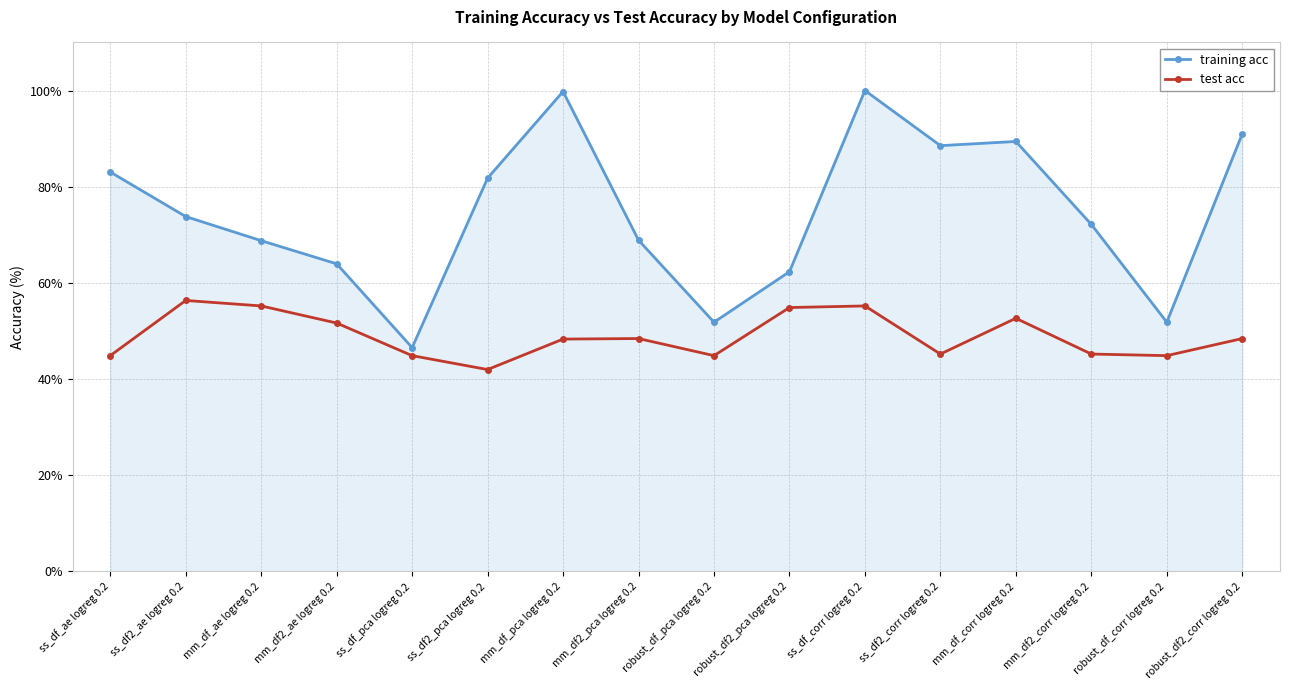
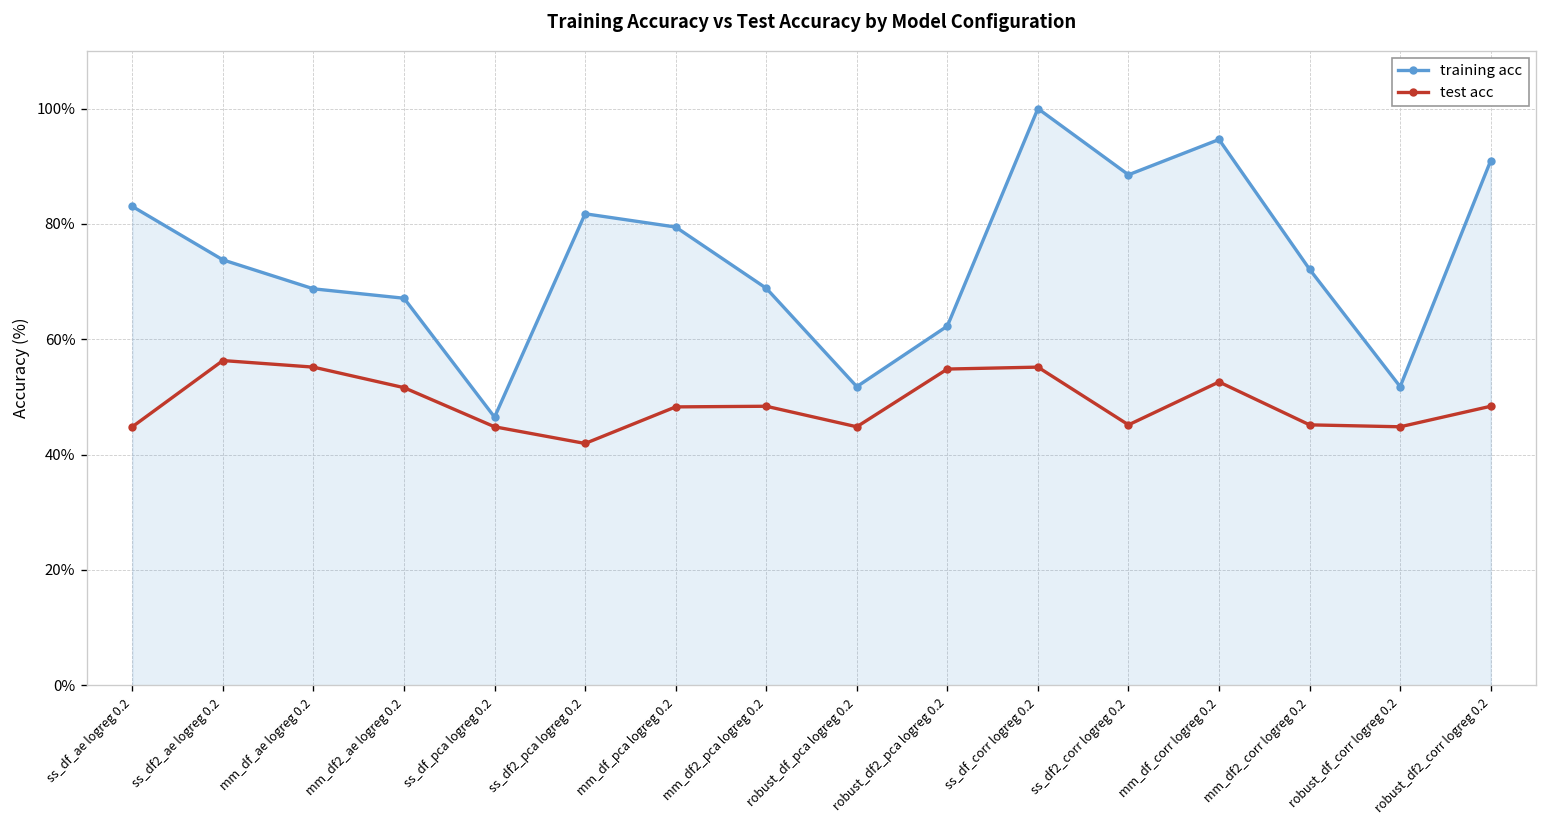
  {
    "training acc": {
      "ss_df_ae logreg 0.2": "83%",
      "ss_df2_ae logreg 0.2": "74%",
      "mm_df_ae logreg 0.2": "69%",
-     "mm_df2_ae logreg 0.2": "64%",
+     "mm_df2_ae logreg 0.2": "67%",
      "ss_df_pca logreg 0.2": "47%",
      "ss_df2_pca logreg 0.2": "82%",
-     "mm_df_pca logreg 0.2": "100%",
+     "mm_df_pca logreg 0.2": "79%",
      "mm_df2_pca logreg 0.2": "69%",
      "robust_df_pca logreg 0.2": "52%",
      "robust_df2_pca logreg 0.2": "62%",
      "ss_df_corr logreg 0.2": "100%",
      "ss_df2_corr logreg 0.2": "89%",
-     "mm_df_corr logreg 0.2": "89%",
+     "mm_df_corr logreg 0.2": "95%",
      "mm_df2_corr logreg 0.2": "72%",
      "robust_df_corr logreg 0.2": "52%",
      "robust_df2_corr logreg 0.2": "91%"
    },
    "test acc": {
      "ss_df_ae logreg 0.2": "45%",
      "ss_df2_ae logreg 0.2": "56%",
      "mm_df_ae logreg 0.2": "55%",
      "mm_df2_ae logreg 0.2": "52%",
      "ss_df_pca logreg 0.2": "45%",
      "ss_df2_pca logreg 0.2": "42%",
      "mm_df_pca logreg 0.2": "48%",
      "mm_df2_pca logreg 0.2": "48%",
      "robust_df_pca logreg 0.2": "45%",
      "robust_df2_pca logreg 0.2": "55%",
      "ss_df_corr logreg 0.2": "55%",
      "ss_df2_corr logreg 0.2": "45%",
      "mm_df_corr logreg 0.2": "53%",
      "mm_df2_corr logreg 0.2": "45%",
      "robust_df_corr logreg 0.2": "45%",
      "robust_df2_corr logreg 0.2": "48%"
    }
  }
